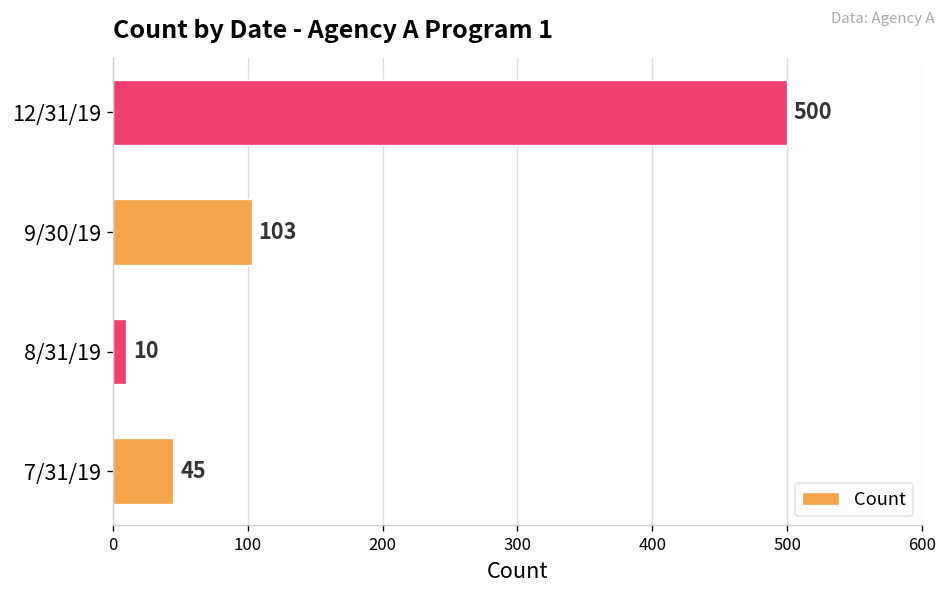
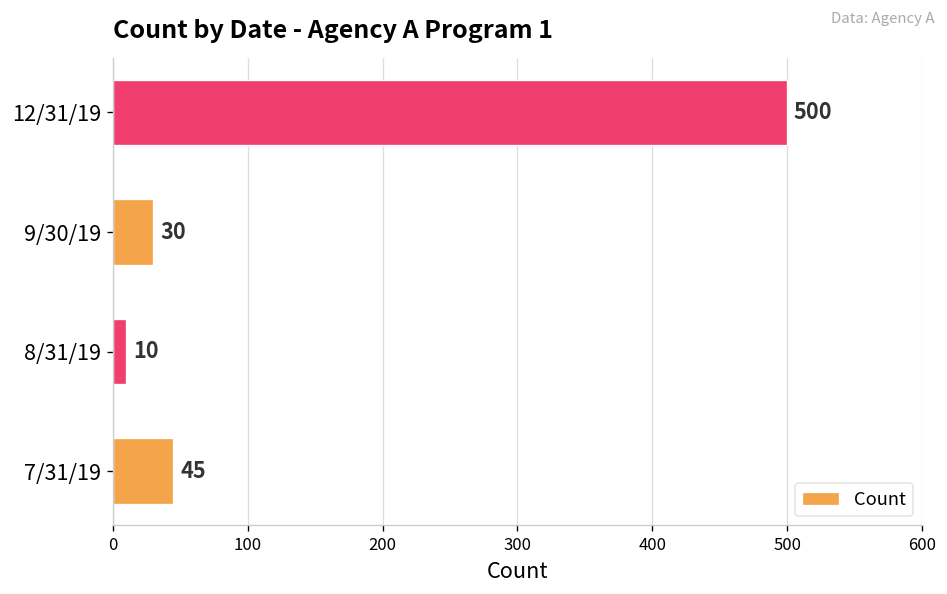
  {
    "12/31/19": 500,
-   "9/30/19": 103,
+   "9/30/19": 30,
    "8/31/19": 10,
    "7/31/19": 45
  }
